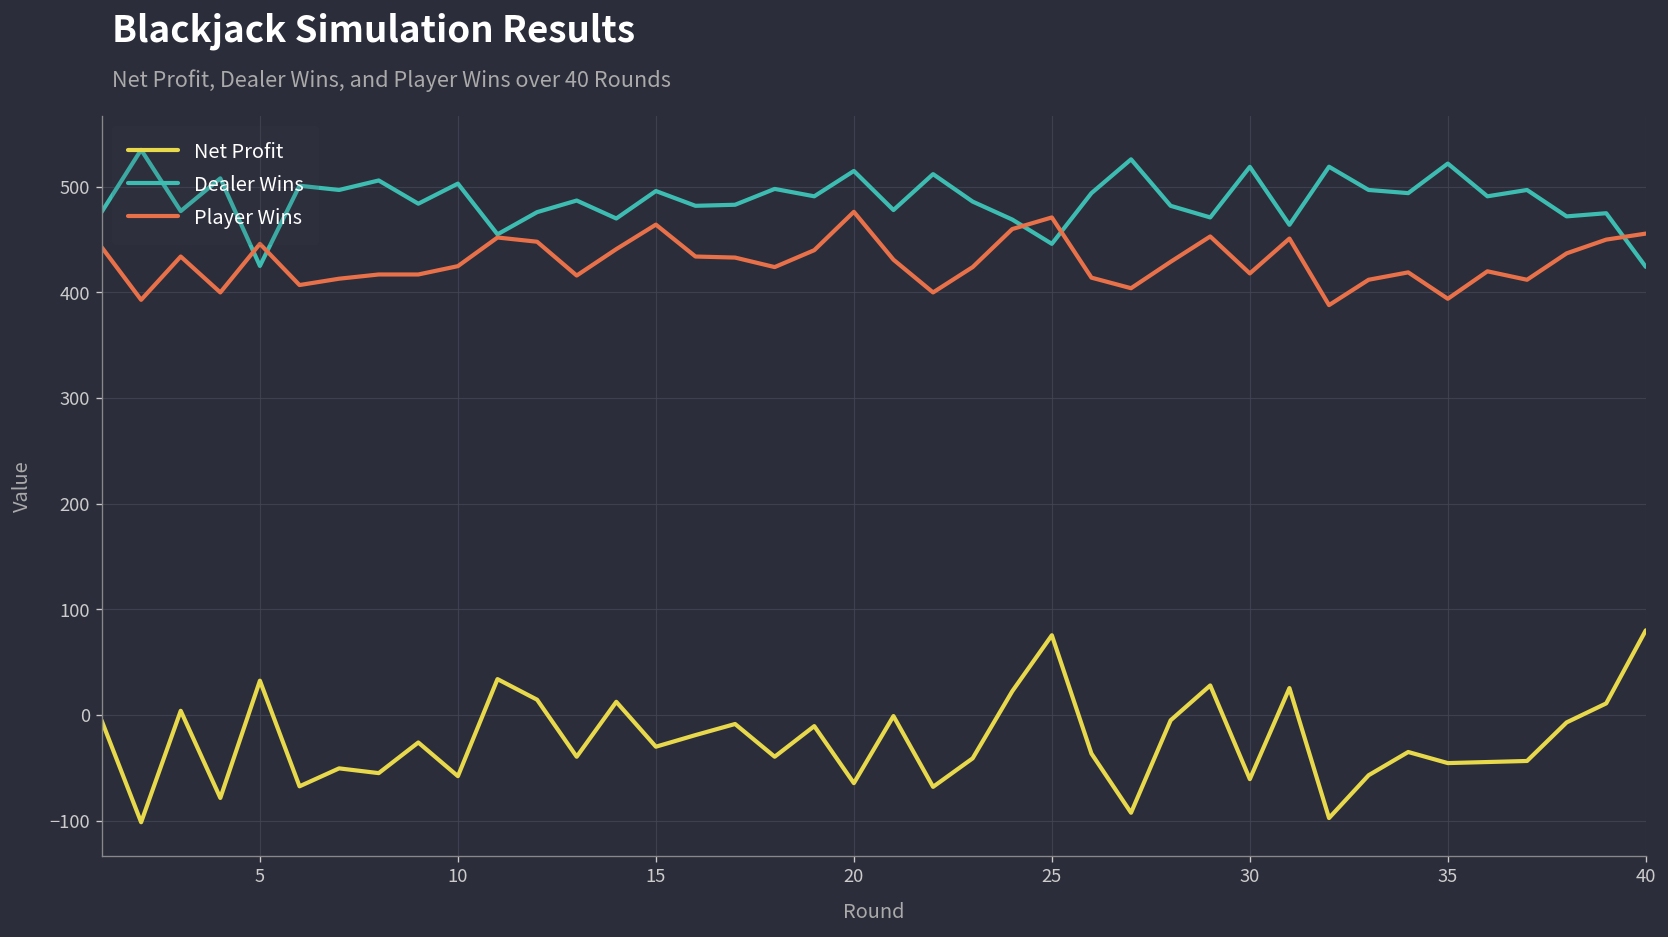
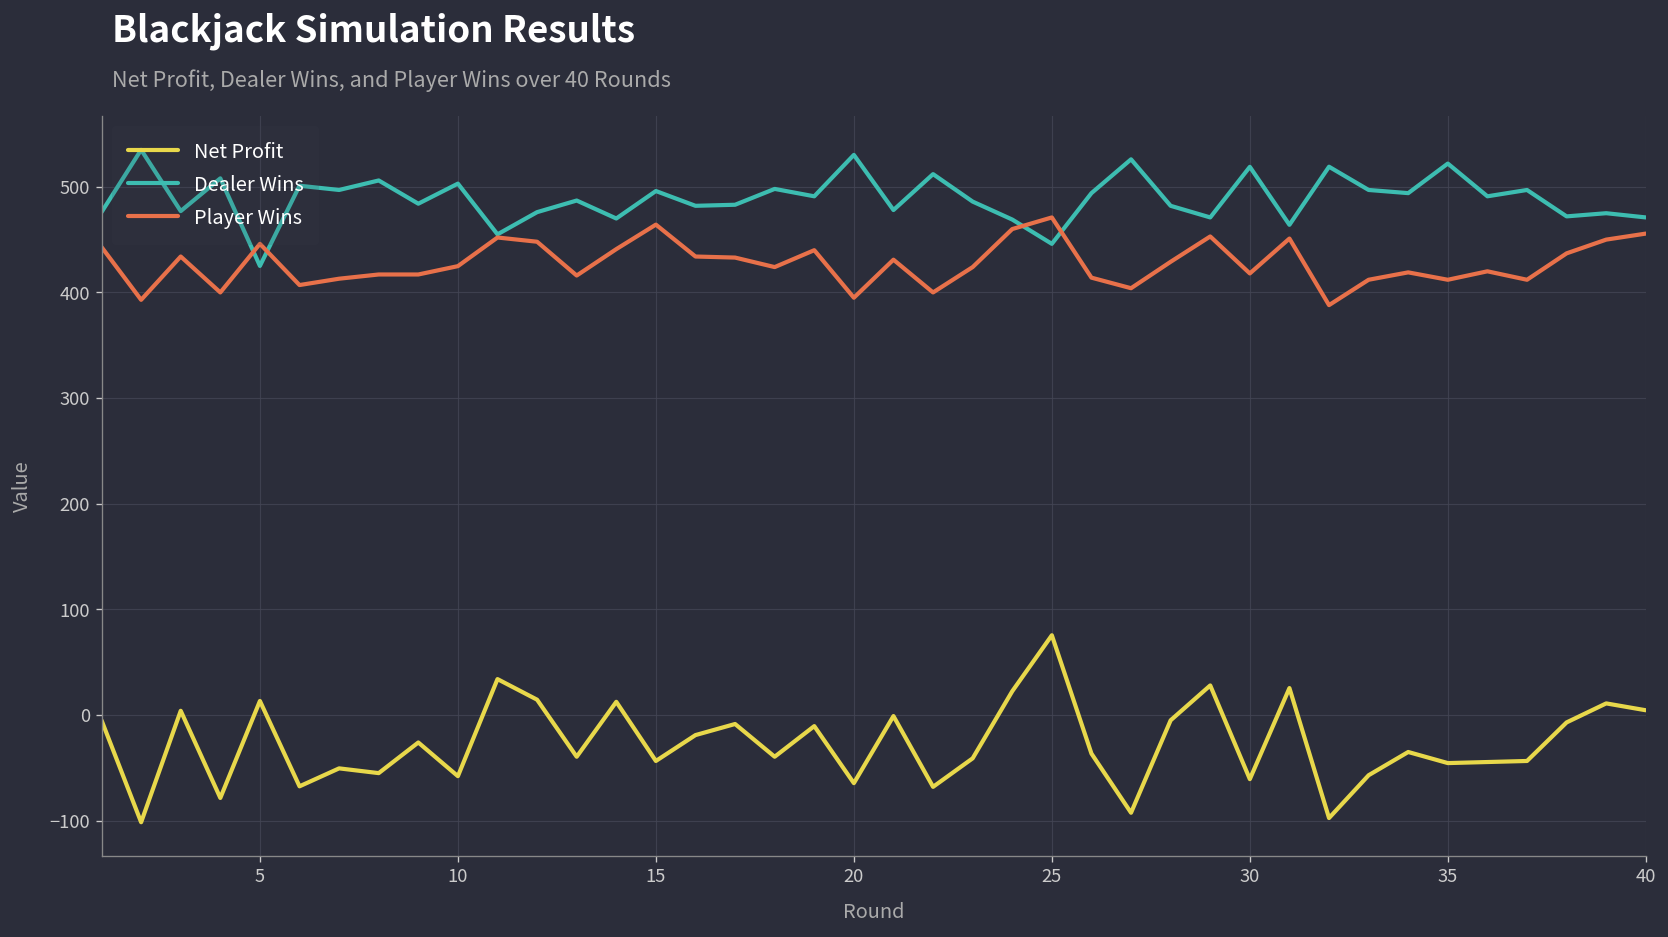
  {
    "Net Profit": {
-     "5": 30,
+     "5": 10,
      "10": -60,
-     "15": -30,
+     "15": -40,
      "20": -60,
      "25": 80,
      "30": -60,
      "35": -50,
-     "40": 80
+     "40": 0
    },
    "Dealer Wins": {
      "5": 430,
      "10": 500,
      "15": 500,
-     "20": 520,
+     "20": 530,
      "25": 450,
      "30": 520,
      "35": 520,
-     "40": 420
+     "40": 470
    },
    "Player Wins": {
      "10": 420,
      "15": 460,
-     "20": 480,
+     "20": 400,
      "25": 470,
      "30": 420,
-     "35": 390,
+     "35": 410,
      "40": 460
    }
  }
